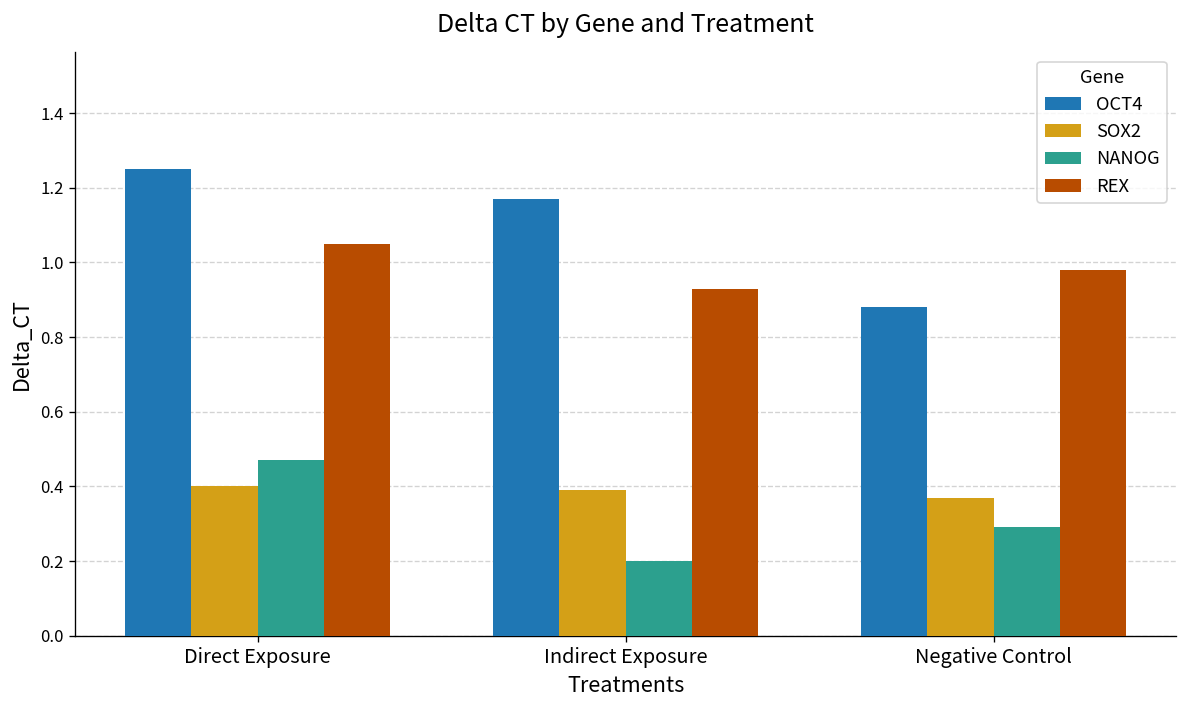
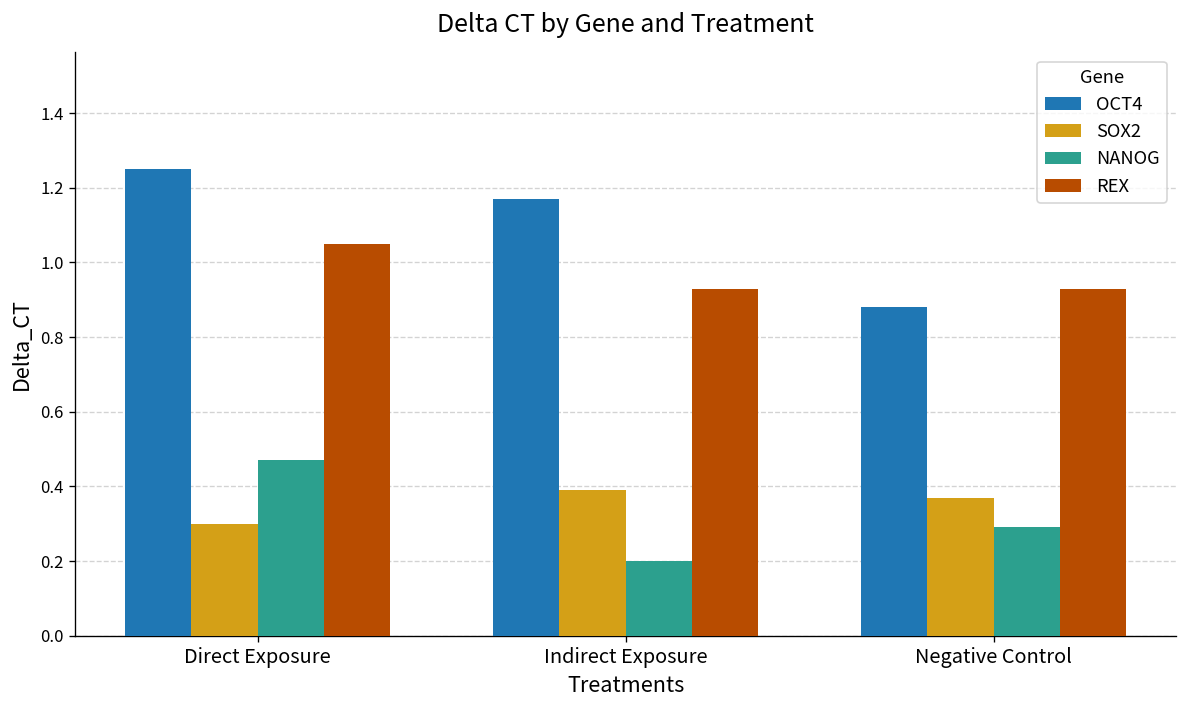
  {
    "SOX2": {
-     "Direct Exposure": 0.4,
+     "Direct Exposure": 0.3,
      "Indirect Exposure": 0.39,
      "Negative Control": 0.37
    },
    "REX": {
      "Direct Exposure": 1.05,
      "Indirect Exposure": 0.93,
-     "Negative Control": 0.98
+     "Negative Control": 0.93
    }
  }
